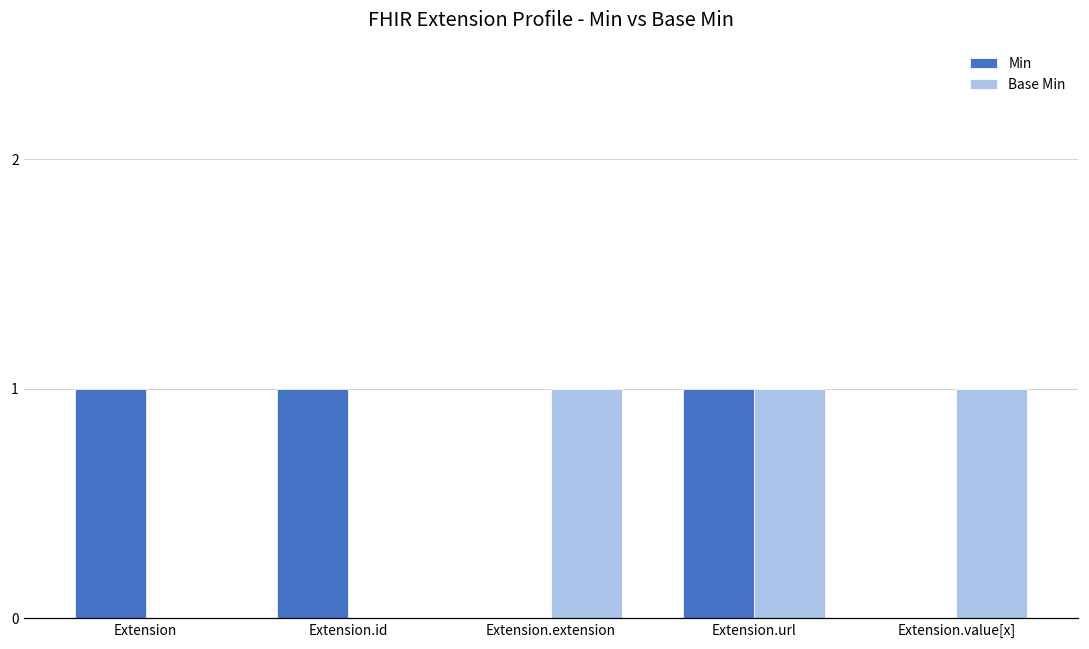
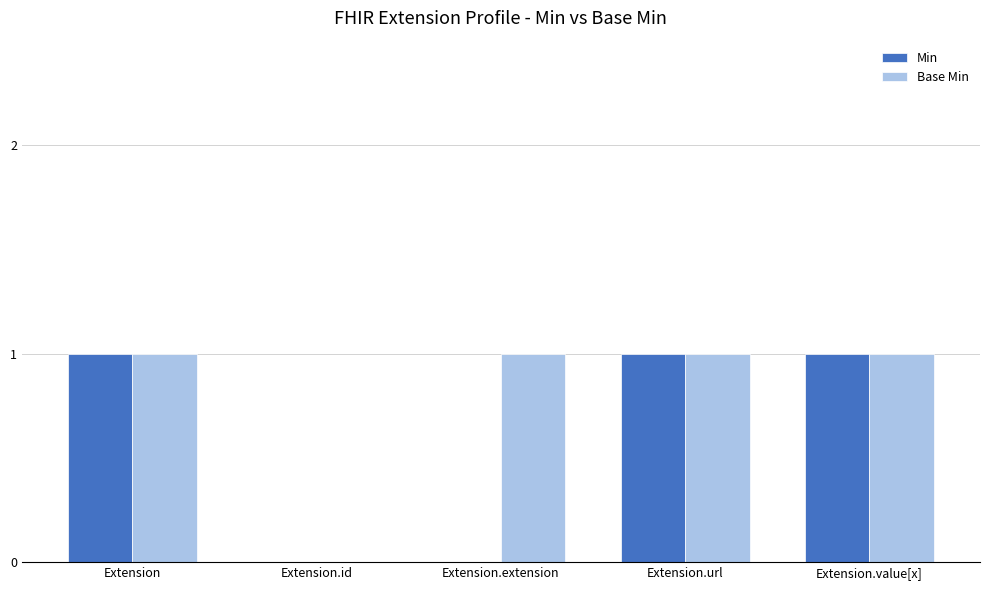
  {
    "Min": {
      "Extension": 1,
-     "Extension.id": 1,
+     "Extension.id": 0,
      "Extension.extension": 0,
      "Extension.url": 1,
-     "Extension.value[x]": 0
+     "Extension.value[x]": 1
    },
    "Base Min": {
-     "Extension": 0,
+     "Extension": 1,
      "Extension.id": 0,
      "Extension.extension": 1,
      "Extension.url": 1,
      "Extension.value[x]": 1
    }
  }
